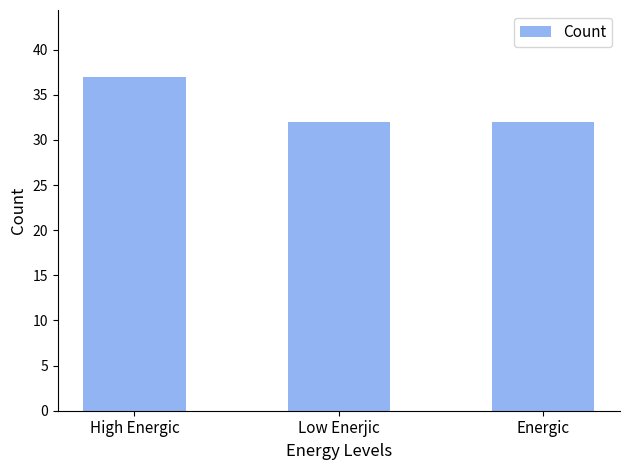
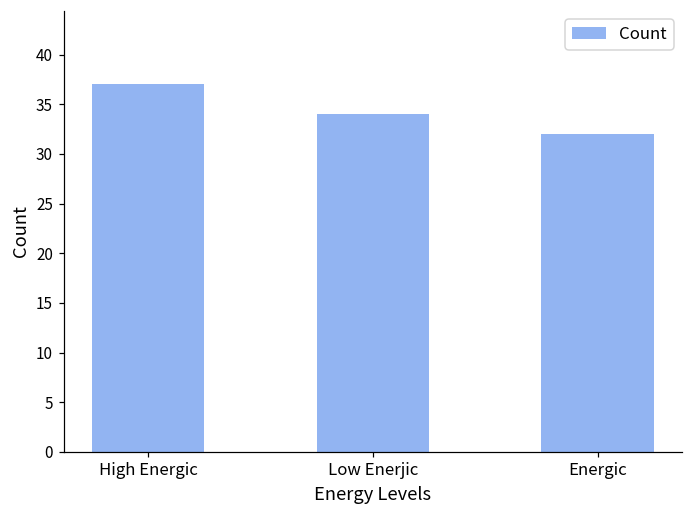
  {
    "High Energic": 37,
-   "Low Enerjic": 32,
+   "Low Enerjic": 34,
    "Energic": 32
  }
